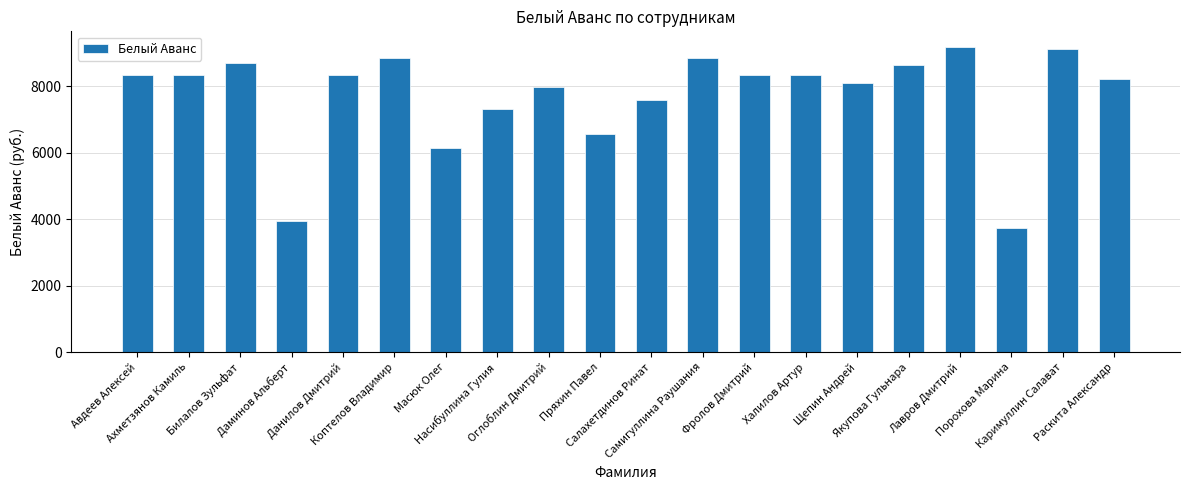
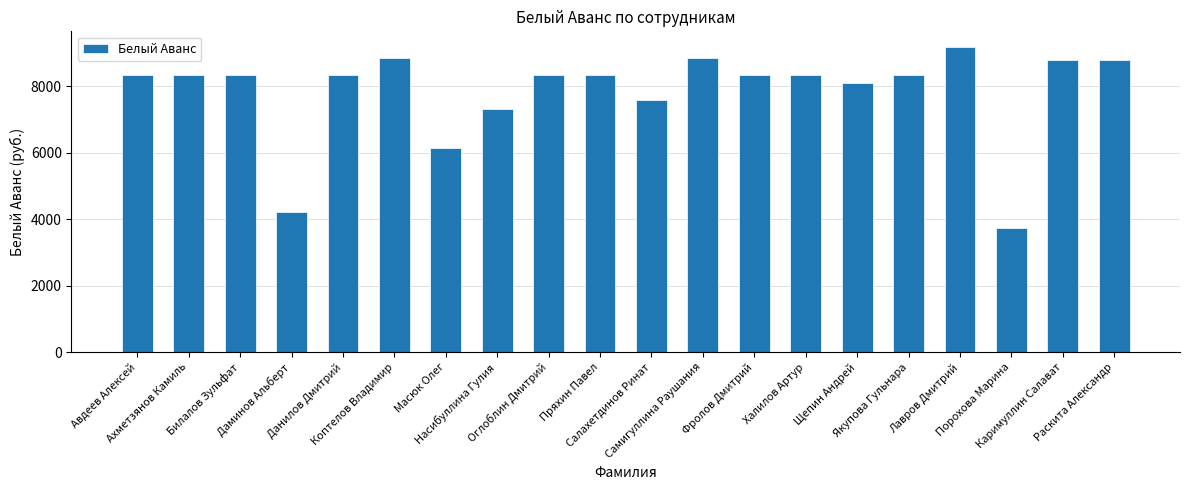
  {
    "Авдеев Алексей": 8300,
    "Ахметзянов Камиль": 8300,
-   "Билалов Зульфат": 8700,
-   "Даминов Альберт": 4000,
+   "Билалов Зульфат": 8300,
+   "Даминов Альберт": 4200,
    "Данилов Дмитрий": 8300,
    "Коптелов Владимир": 8900,
    "Масюк Олег": 6100,
    "Насибуллина Гулия": 7300,
-   "Оглоблин Дмитрий": 8000,
-   "Пряхин Павел": 6600,
+   "Оглоблин Дмитрий": 8300,
+   "Пряхин Павел": 8300,
    "Салахетдинов Ринат": 7600,
    "Самигуллина Раушания": 8900,
    "Фролов Дмитрий": 8300,
    "Халилов Артур": 8300,
    "Щепин Андрей": 8100,
-   "Якупова Гульнара": 8600,
+   "Якупова Гульнара": 8300,
    "Лавров Дмитрий": 9200,
    "Порохова Марина": 3700,
-   "Каримуллин Салават": 9100,
-   "Раскита Александр": 8200
+   "Каримуллин Салават": 8800,
+   "Раскита Александр": 8800
  }
